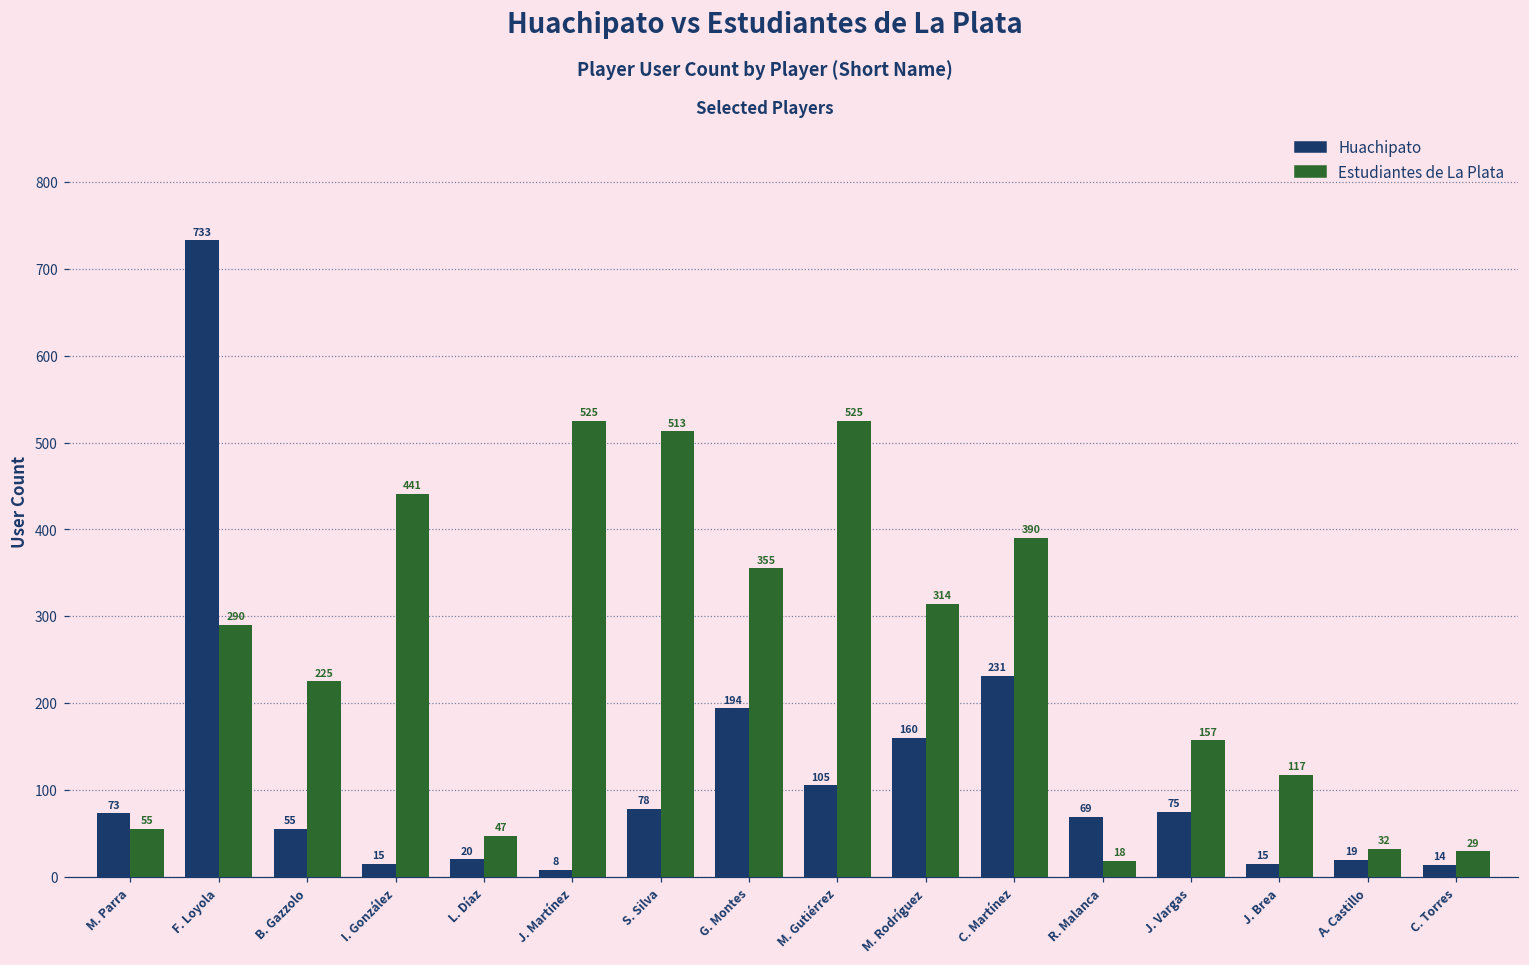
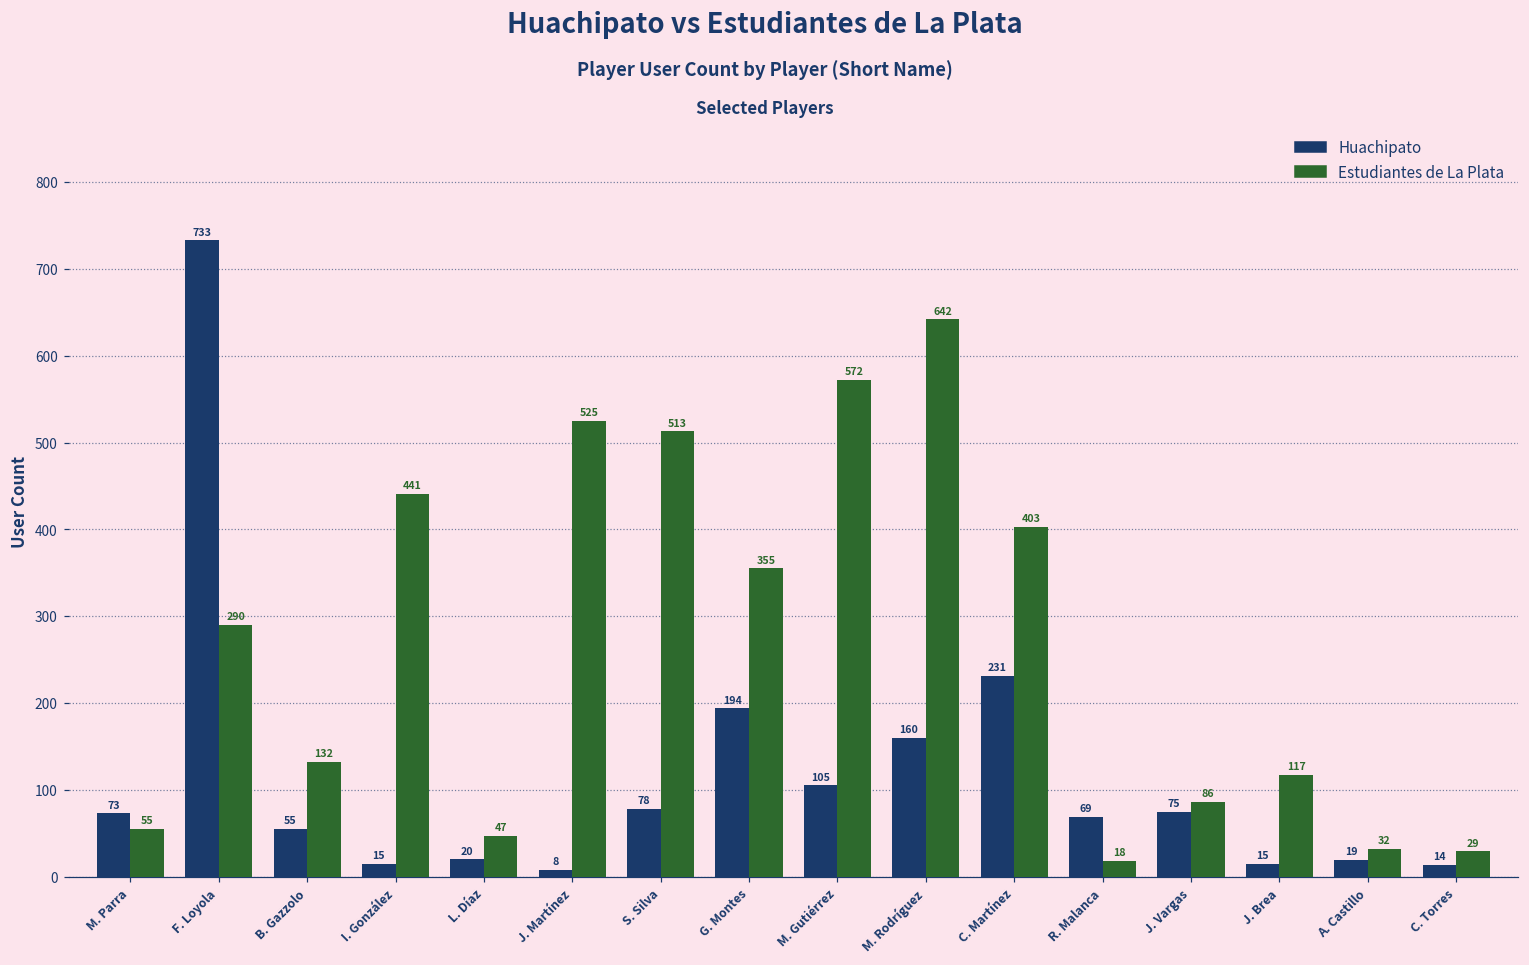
  {
    "Huachipato": {
      "M. Parra": 73,
      "F. Loyola": 733,
      "B. Gazzolo": 55,
      "I. González": 15,
      "L. Díaz": 20,
      "J. Martínez": 8,
      "S. Silva": 78,
      "G. Montes": 194,
      "M. Gutiérrez": 105,
      "M. Rodríguez": 160,
      "C. Martínez": 231,
      "R. Malanca": 69,
      "J. Vargas": 75,
      "J. Brea": 15,
      "A. Castillo": 19,
      "C. Torres": 14
    },
    "Estudiantes de La Plata": {
      "M. Parra": 55,
      "F. Loyola": 290,
-     "B. Gazzolo": 225,
+     "B. Gazzolo": 132,
      "I. González": 441,
      "L. Díaz": 47,
      "J. Martínez": 525,
      "S. Silva": 513,
      "G. Montes": 355,
-     "M. Gutiérrez": 525,
-     "M. Rodríguez": 314,
-     "C. Martínez": 390,
+     "M. Gutiérrez": 572,
+     "M. Rodríguez": 642,
+     "C. Martínez": 403,
      "R. Malanca": 18,
-     "J. Vargas": 157,
+     "J. Vargas": 86,
      "J. Brea": 117,
      "A. Castillo": 32,
      "C. Torres": 29
    }
  }
